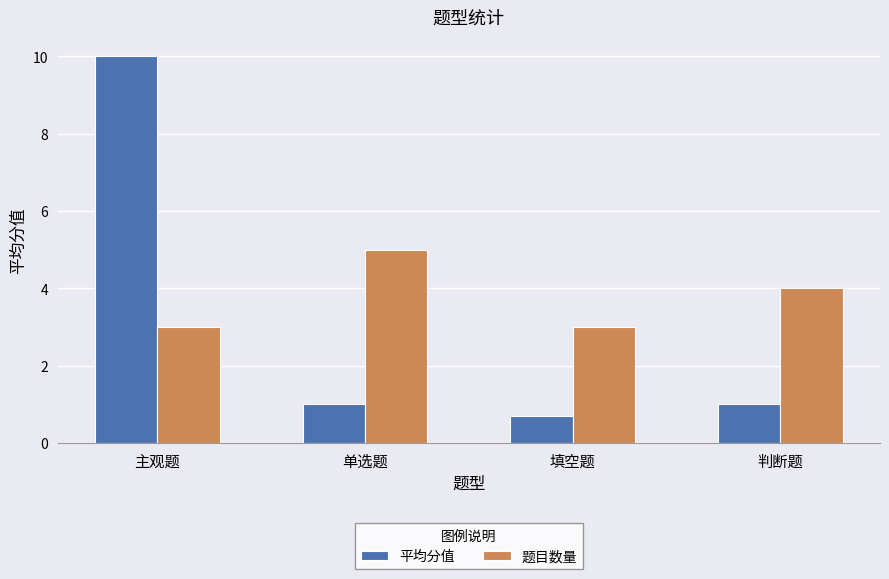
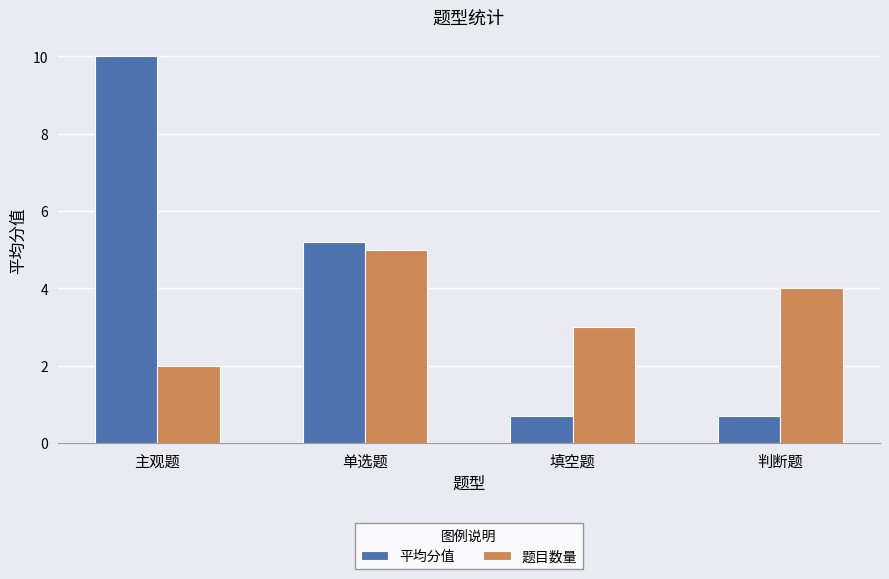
  {
    "平均分值": {
      "主观题": 10.0,
-     "单选题": 1.0,
+     "单选题": 5.2,
      "填空题": 0.7,
-     "判断题": 1.0
+     "判断题": 0.7
    },
    "题目数量": {
-     "主观题": 3,
+     "主观题": 2,
      "单选题": 5,
      "填空题": 3,
      "判断题": 4
    }
  }
